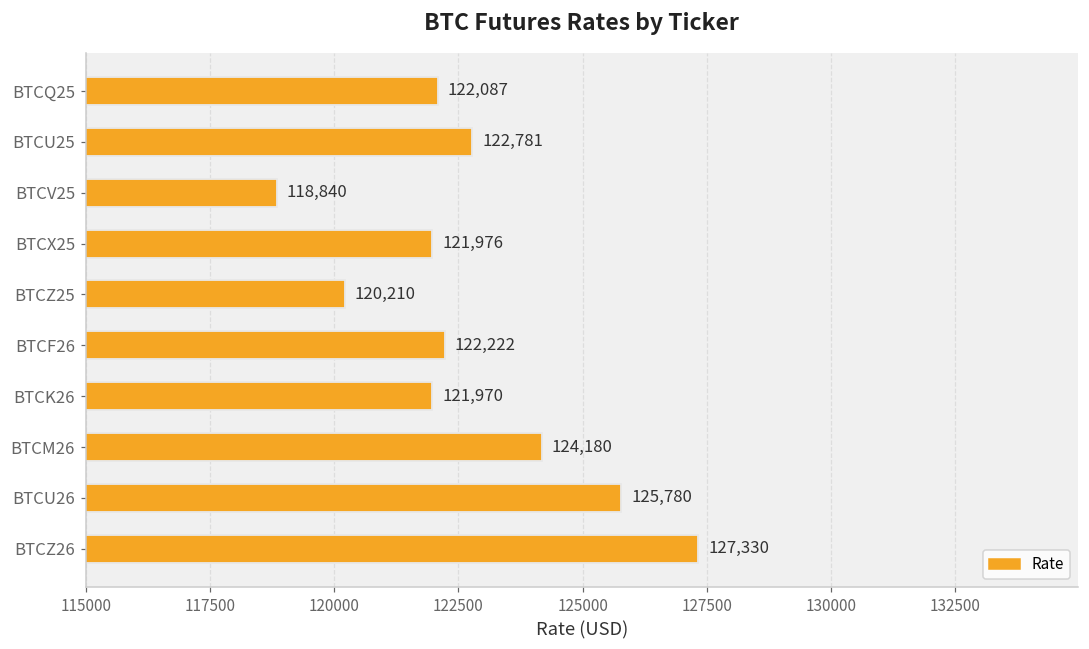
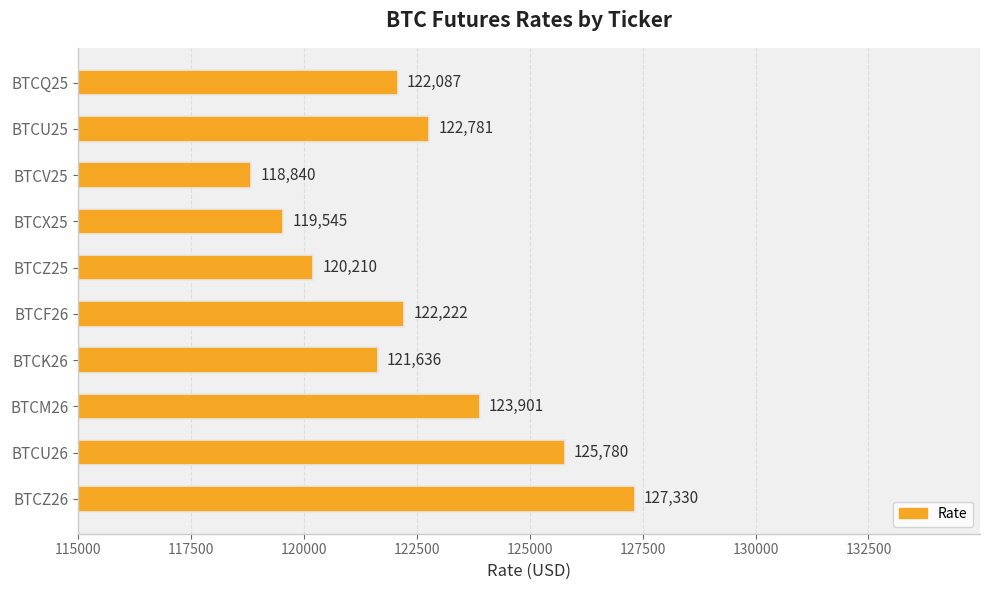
  {
    "BTCQ25": "122,087",
    "BTCU25": "122,781",
    "BTCV25": "118,840",
-   "BTCX25": "121,976",
+   "BTCX25": "119,545",
    "BTCZ25": "120,210",
    "BTCF26": "122,222",
-   "BTCK26": "121,970",
-   "BTCM26": "124,180",
+   "BTCK26": "121,636",
+   "BTCM26": "123,901",
    "BTCU26": "125,780",
    "BTCZ26": "127,330"
  }
